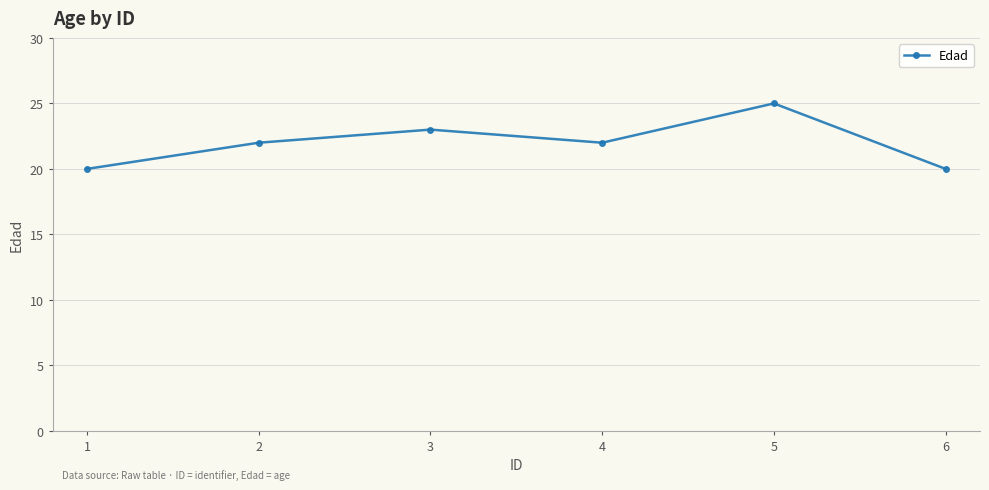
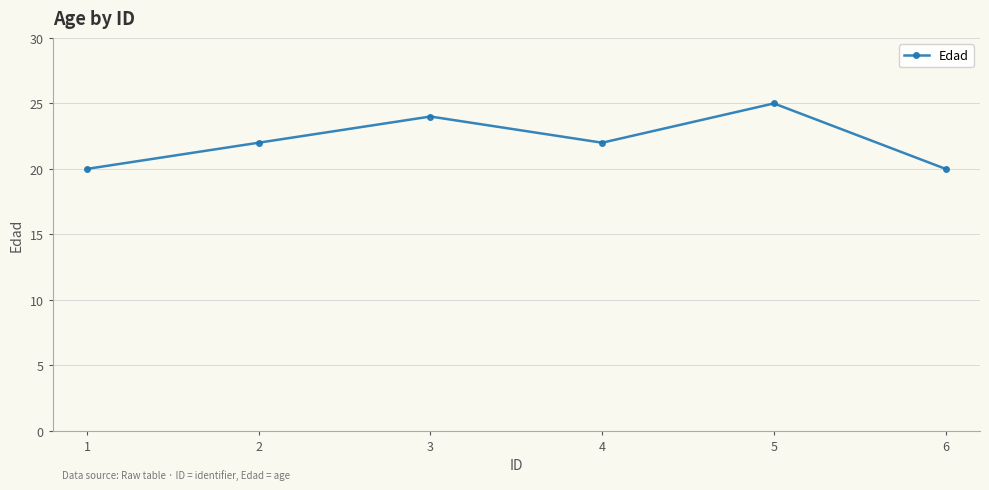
  {
    "1": 20,
    "2": 22,
-   "3": 23,
+   "3": 24,
    "4": 22,
    "5": 25,
    "6": 20
  }
